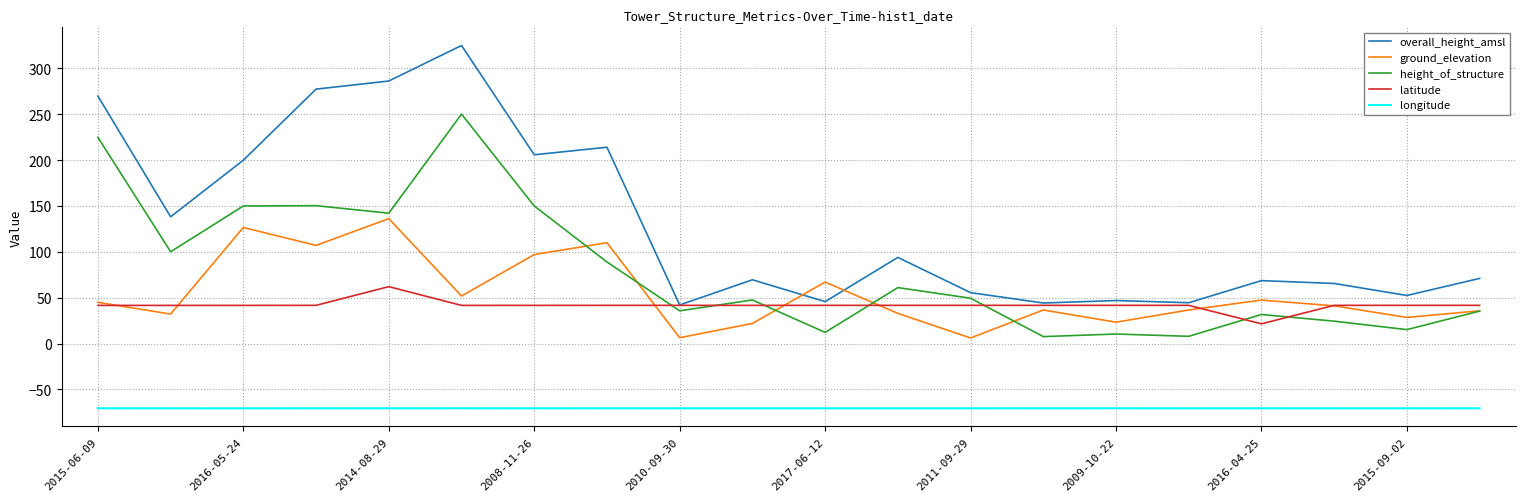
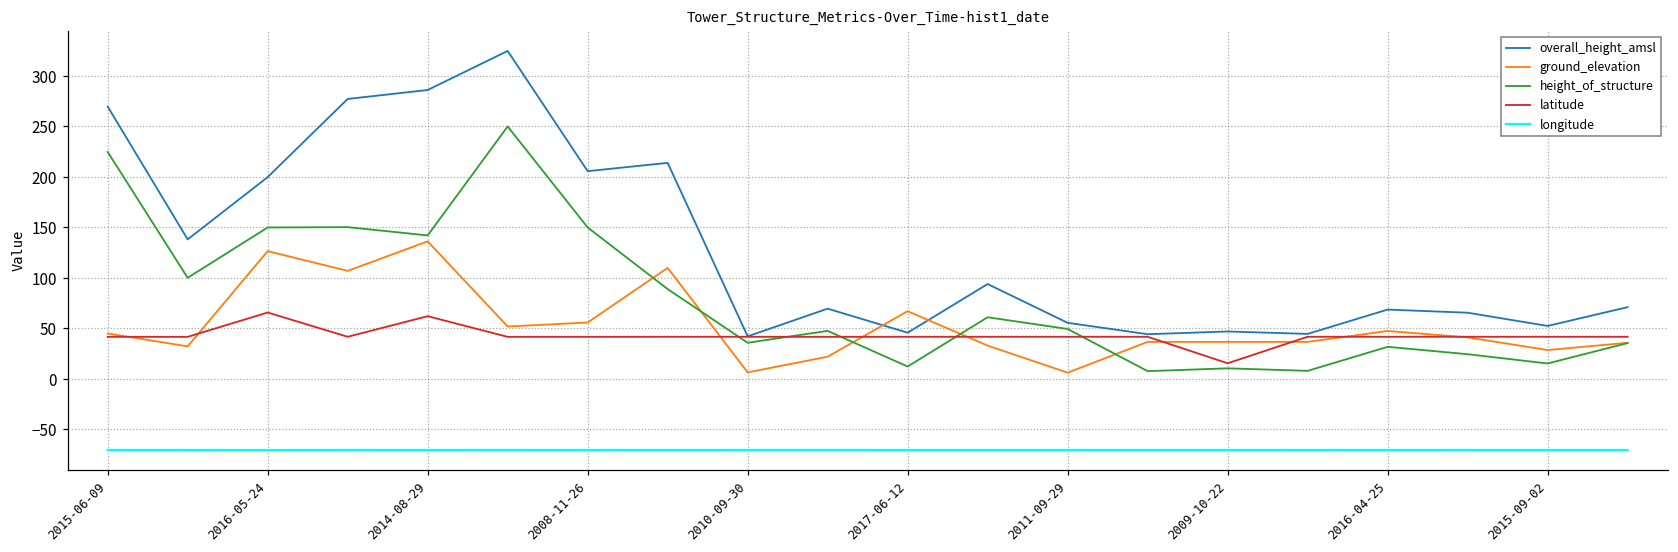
  {
    "overall_height_amsl": {
      "2015-06-09": 270,
      "2016-05-24": 200,
      "2014-08-29": 290,
      "2008-11-26": 210,
      "2017-06-12": 50,
      "2011-09-29": 60,
      "2009-10-22": 50,
      "2016-04-25": 70,
      "2015-09-02": 50
    },
    "ground_elevation": {
      "2015-06-09": 40,
      "2016-05-24": 130,
      "2014-08-29": 140,
-     "2008-11-26": 100,
+     "2008-11-26": 60,
      "2010-09-30": 10,
      "2017-06-12": 70,
      "2011-09-29": 10,
-     "2009-10-22": 20,
+     "2009-10-22": 40,
      "2016-04-25": 50,
      "2015-09-02": 30
    },
    "height_of_structure": {
      "2015-06-09": 220,
      "2016-05-24": 150,
      "2014-08-29": 140,
      "2008-11-26": 150,
      "2010-09-30": 40,
      "2017-06-12": 10,
      "2011-09-29": 50,
      "2009-10-22": 10,
      "2016-04-25": 30,
      "2015-09-02": 20
    },
    "latitude": {
      "2015-06-09": 40,
-     "2016-05-24": 40,
+     "2016-05-24": 70,
      "2014-08-29": 60,
      "2008-11-26": 40,
      "2017-06-12": 40,
      "2011-09-29": 40,
-     "2009-10-22": 40,
-     "2016-04-25": 20,
+     "2009-10-22": 20,
+     "2016-04-25": 40,
      "2015-09-02": 40
    },
    "longitude": {
      "2015-06-09": -70,
      "2016-05-24": -70,
      "2014-08-29": -70,
      "2008-11-26": -70,
      "2010-09-30": -70,
      "2017-06-12": -70,
      "2011-09-29": -70,
      "2009-10-22": -70,
      "2016-04-25": -70,
      "2015-09-02": -70
    }
  }
